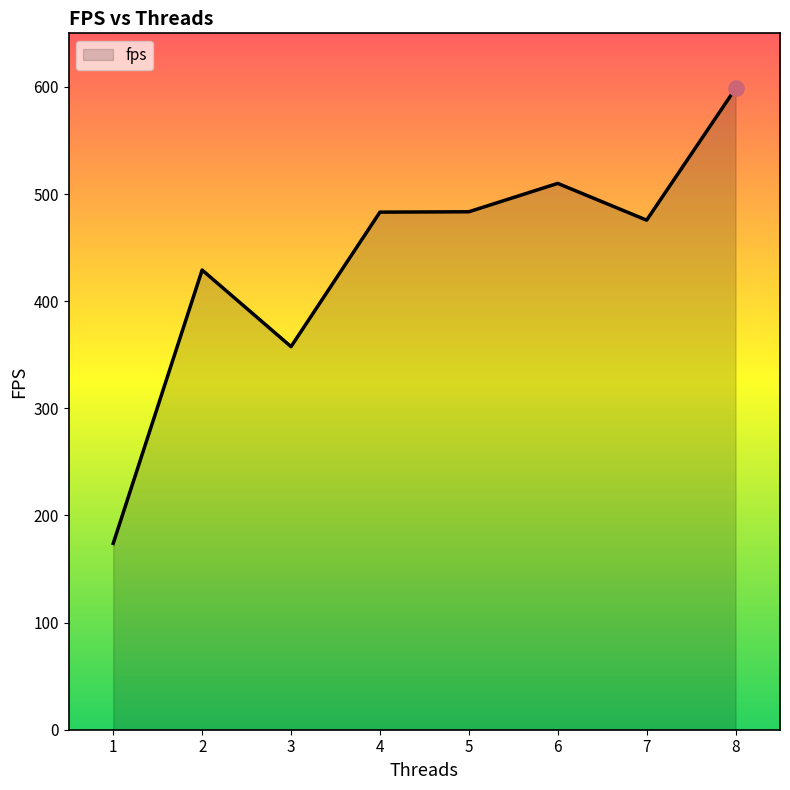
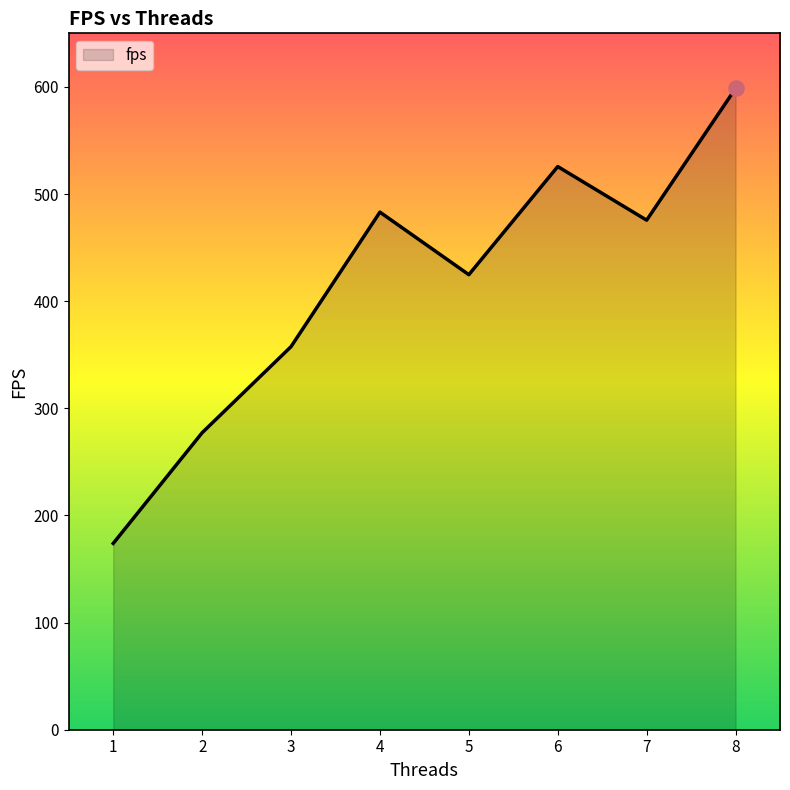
  {
    "fps": {
      "1": 174,
-     "2": 429,
+     "2": 277,
      "3": 358,
      "4": 483,
-     "5": 483,
-     "6": 510,
+     "5": 425,
+     "6": 526,
      "7": 476
    }
  }
